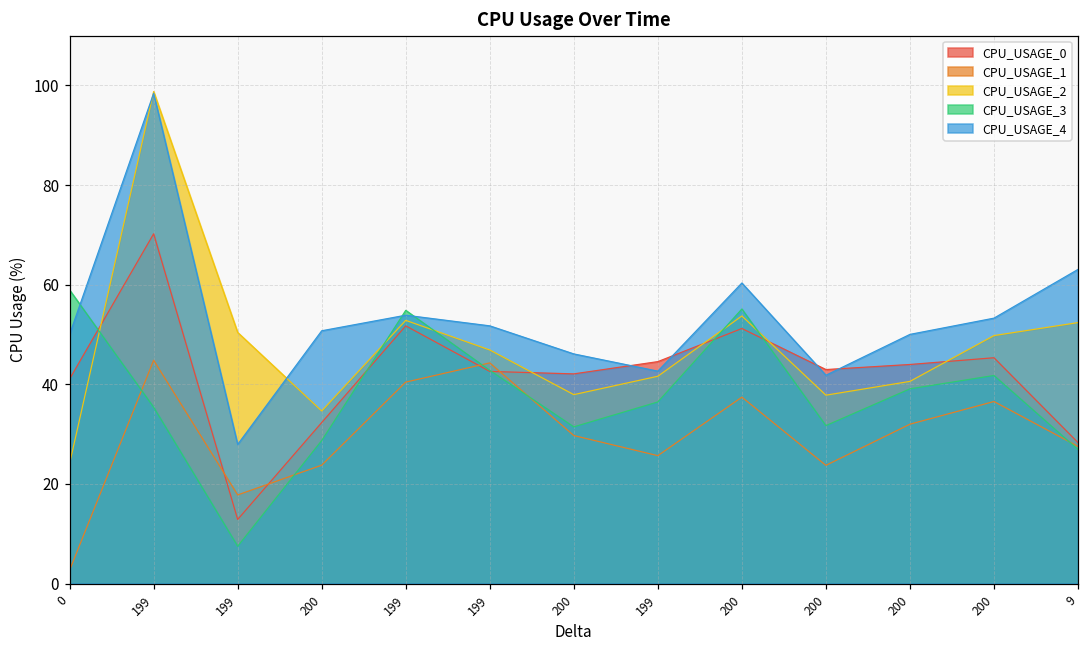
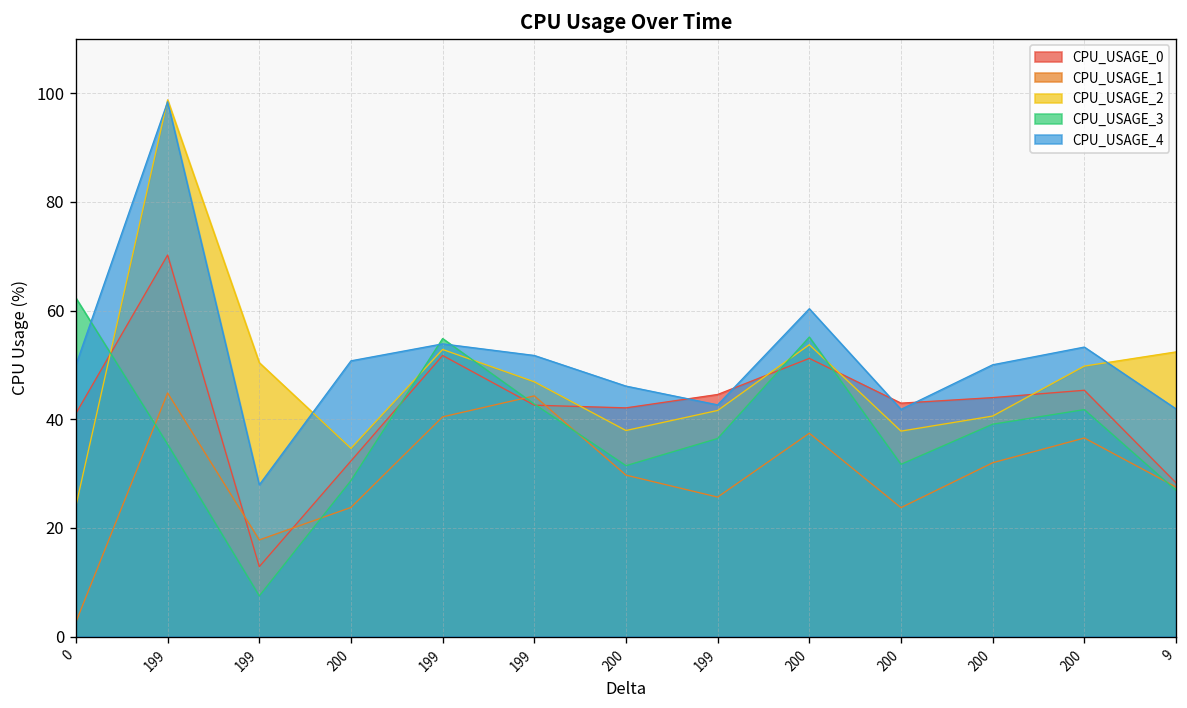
  {
    "CPU_USAGE_2": {
      "0": 24,
      "9": 52
    },
    "CPU_USAGE_3": {
-     "0": 59,
+     "0": 62,
      "9": 27
    },
    "CPU_USAGE_4": {
      "0": 50,
-     "9": 63
+     "9": 42
    }
  }
